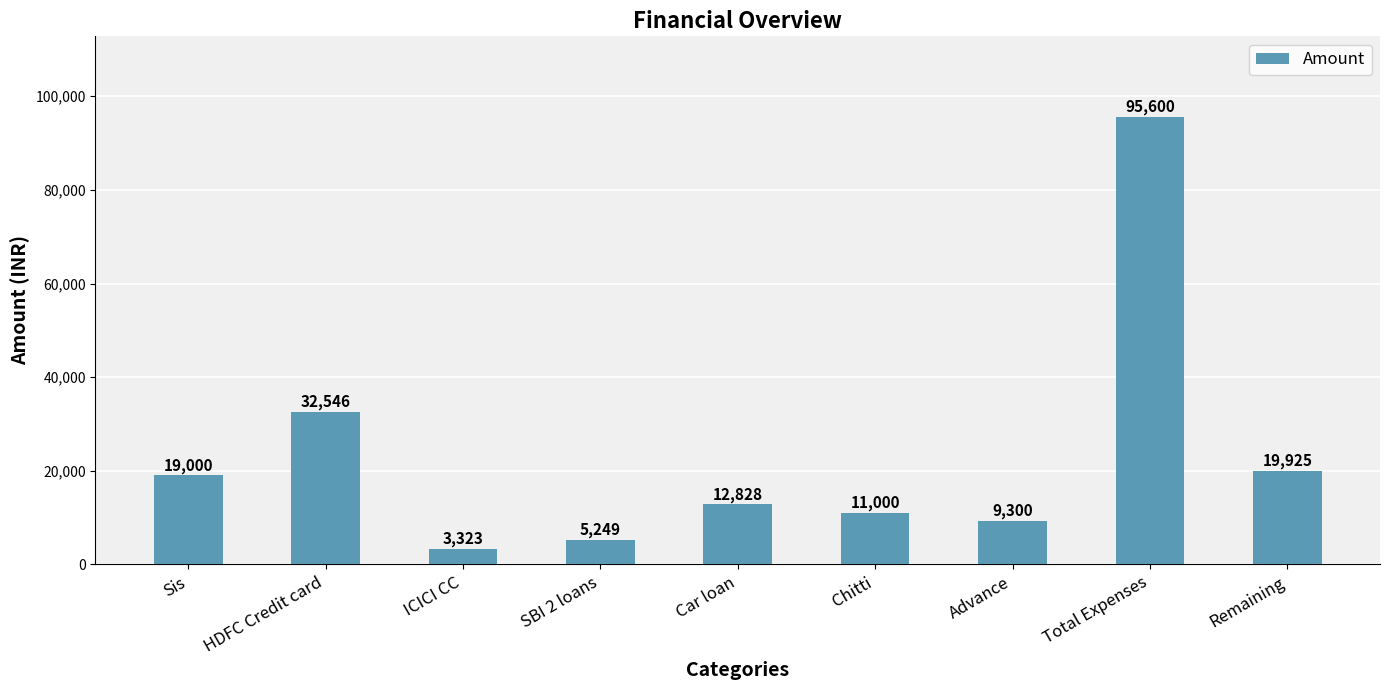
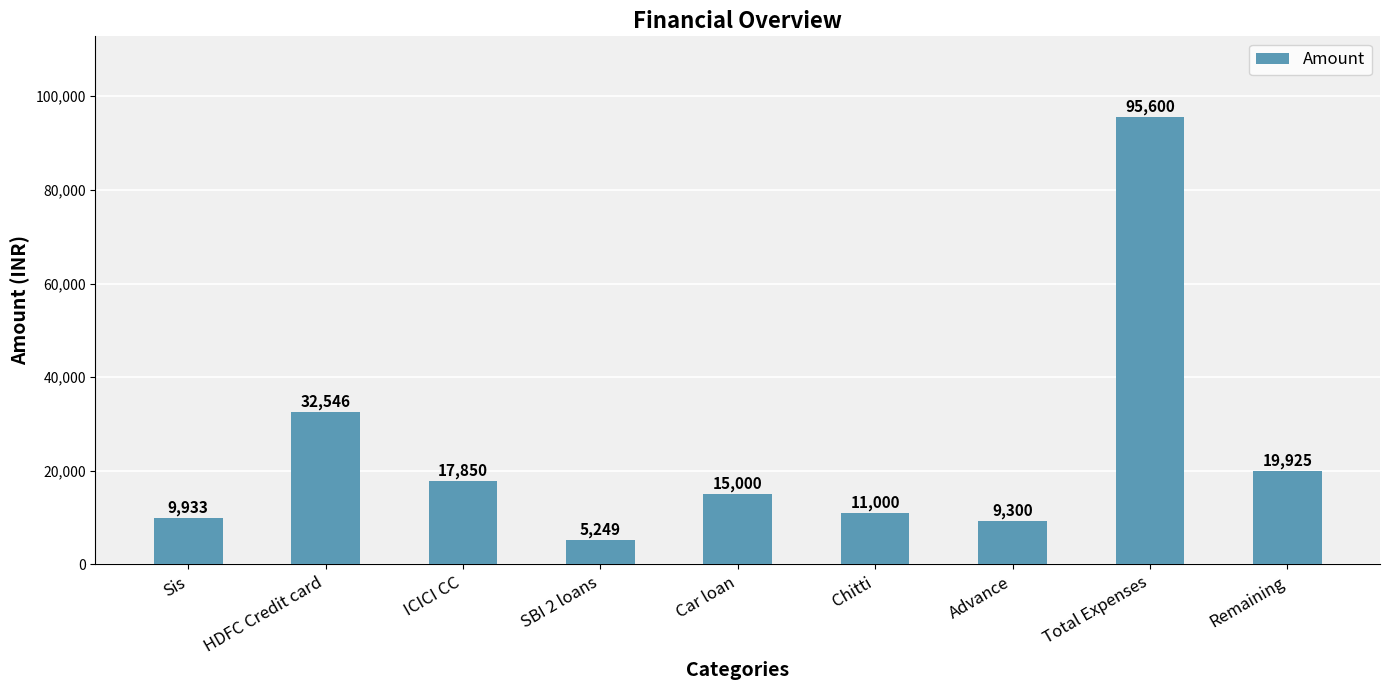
  {
-   "Sis": "19,000",
+   "Sis": "9,933",
    "HDFC Credit card": "32,546",
-   "ICICI CC": "3,323",
+   "ICICI CC": "17,850",
    "SBI 2 loans": "5,249",
-   "Car loan": "12,828",
+   "Car loan": "15,000",
    "Chitti": "11,000",
    "Advance": "9,300",
    "Total Expenses": "95,600",
    "Remaining": "19,925"
  }
